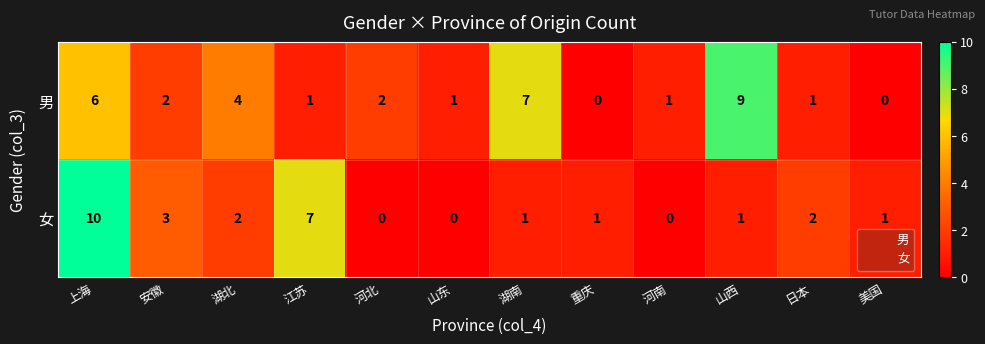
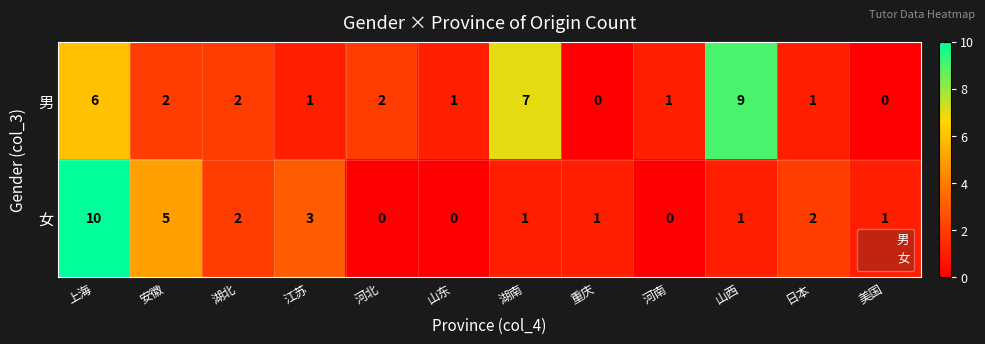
  {
    "男": {
-     "湖北": 4
+     "湖北": 2
    },
    "女": {
-     "安徽": 3,
-     "江苏": 7
+     "安徽": 5,
+     "江苏": 3
    }
  }
